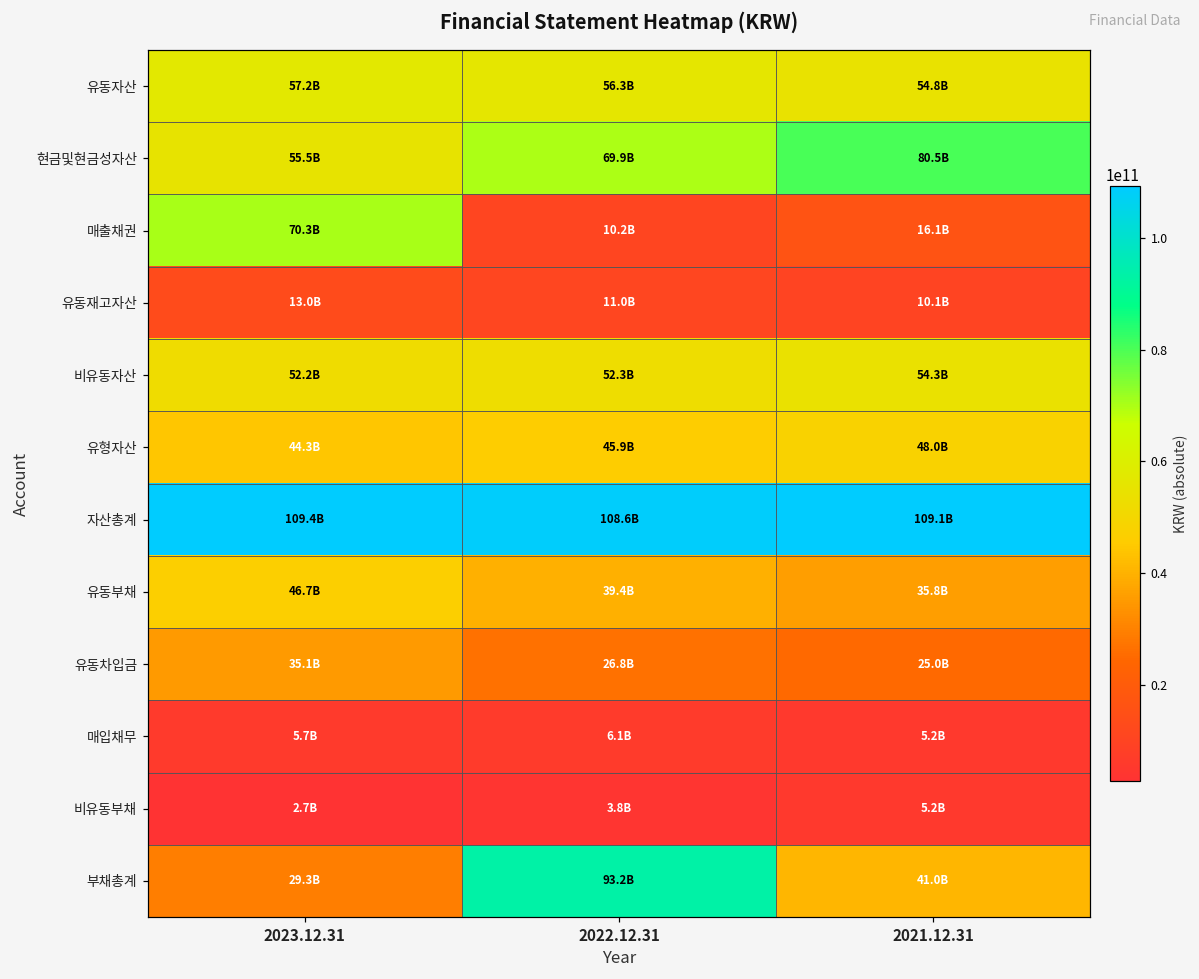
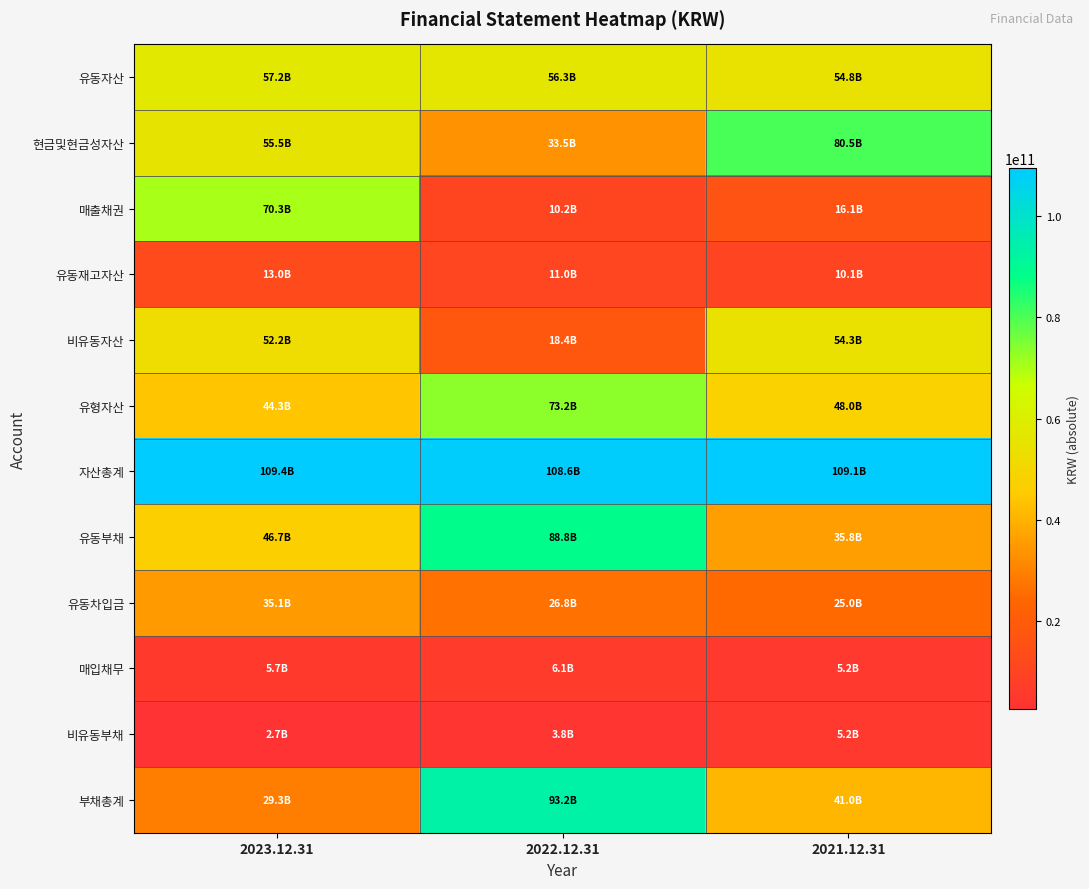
  {
    "유동자산": {
      "2023.12.31": "57.2B",
      "2022.12.31": "56.3B",
      "2021.12.31": "54.8B"
    },
    "현금및현금성자산": {
      "2023.12.31": "55.5B",
-     "2022.12.31": "69.9B",
+     "2022.12.31": "33.5B",
      "2021.12.31": "80.5B"
    },
    "매출채권": {
      "2023.12.31": "70.3B",
      "2022.12.31": "10.2B",
      "2021.12.31": "16.1B"
    },
    "유동재고자산": {
      "2023.12.31": "13.0B",
      "2022.12.31": "11.0B",
      "2021.12.31": "10.1B"
    },
    "비유동자산": {
      "2023.12.31": "52.2B",
-     "2022.12.31": "52.3B",
+     "2022.12.31": "18.4B",
      "2021.12.31": "54.3B"
    },
    "유형자산": {
      "2023.12.31": "44.3B",
-     "2022.12.31": "45.9B",
+     "2022.12.31": "73.2B",
      "2021.12.31": "48.0B"
    },
    "자산총계": {
      "2023.12.31": "109.4B",
      "2022.12.31": "108.6B",
      "2021.12.31": "109.1B"
    },
    "유동부채": {
      "2023.12.31": "46.7B",
-     "2022.12.31": "39.4B",
+     "2022.12.31": "88.8B",
      "2021.12.31": "35.8B"
    },
    "유동차입금": {
      "2023.12.31": "35.1B",
      "2022.12.31": "26.8B",
      "2021.12.31": "25.0B"
    },
    "매입채무": {
      "2023.12.31": "5.7B",
      "2022.12.31": "6.1B",
      "2021.12.31": "5.2B"
    },
    "비유동부채": {
      "2023.12.31": "2.7B",
      "2022.12.31": "3.8B",
      "2021.12.31": "5.2B"
    },
    "부채총계": {
      "2023.12.31": "29.3B",
      "2022.12.31": "93.2B",
      "2021.12.31": "41.0B"
    }
  }
